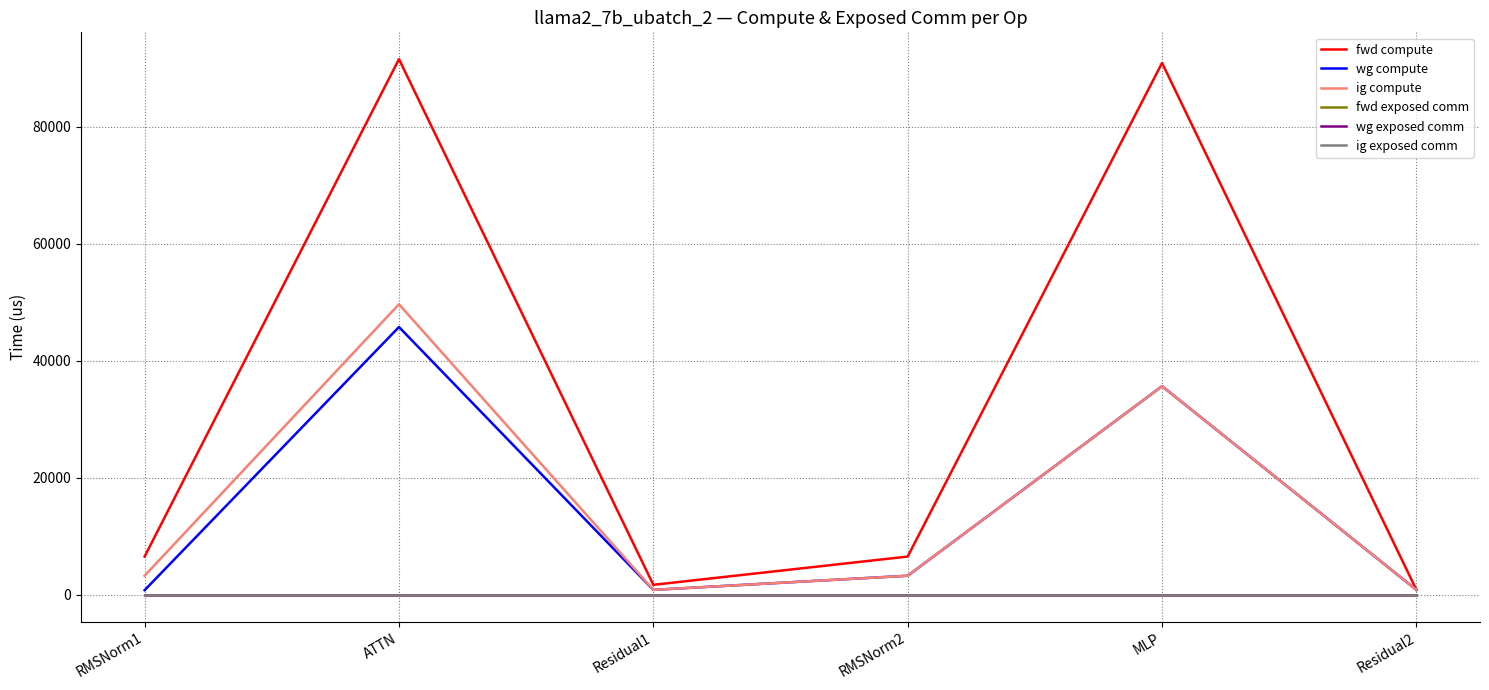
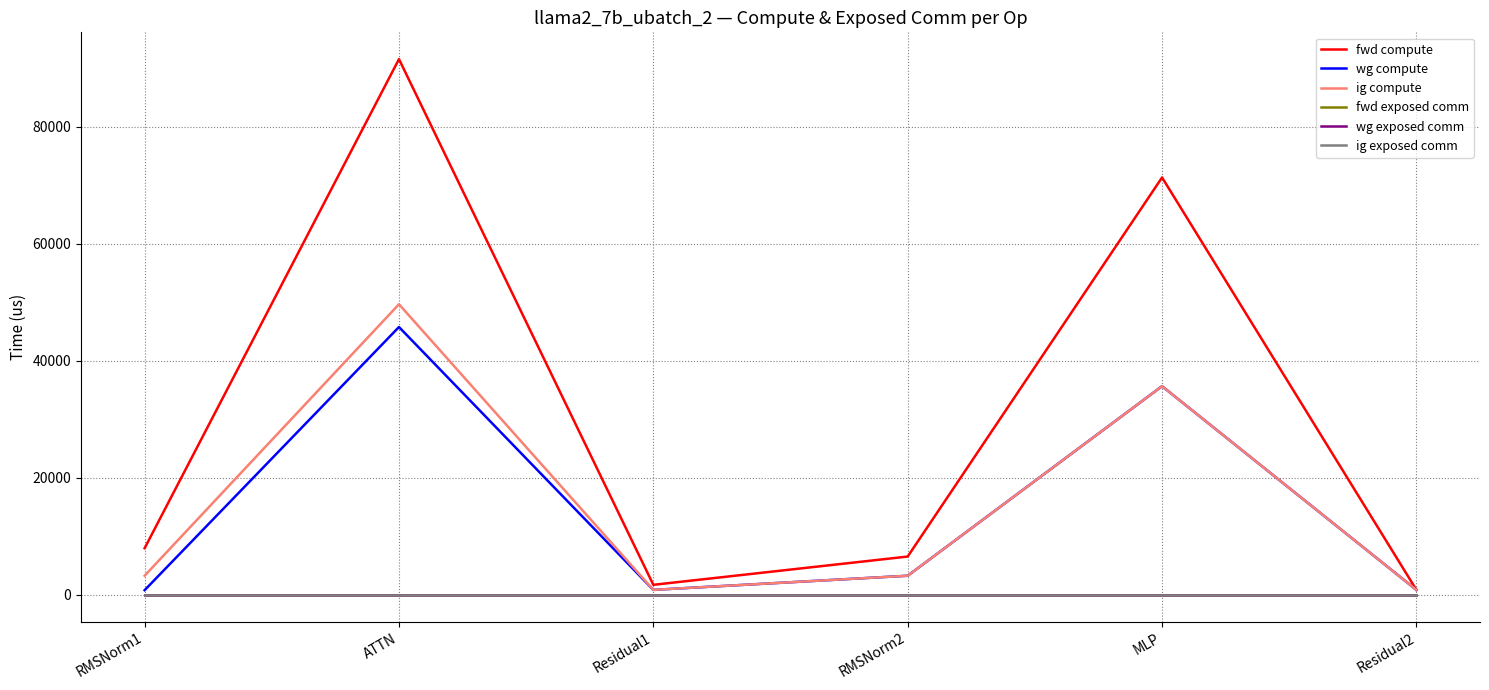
  {
    "fwd compute": {
-     "RMSNorm1": 7000,
+     "RMSNorm1": 8000,
      "ATTN": 92000,
      "Residual1": 2000,
      "RMSNorm2": 7000,
-     "MLP": 91000
+     "MLP": 71000
    },
    "wg compute": {
      "RMSNorm1": 1000,
      "ATTN": 46000
    },
    "ig compute": {
      "RMSNorm1": 3000,
      "ATTN": 50000
    },
    "ig exposed comm": {
      "RMSNorm1": 0,
      "ATTN": 0,
      "Residual1": 0,
      "RMSNorm2": 0,
      "MLP": 0,
      "Residual2": 0
    }
  }
